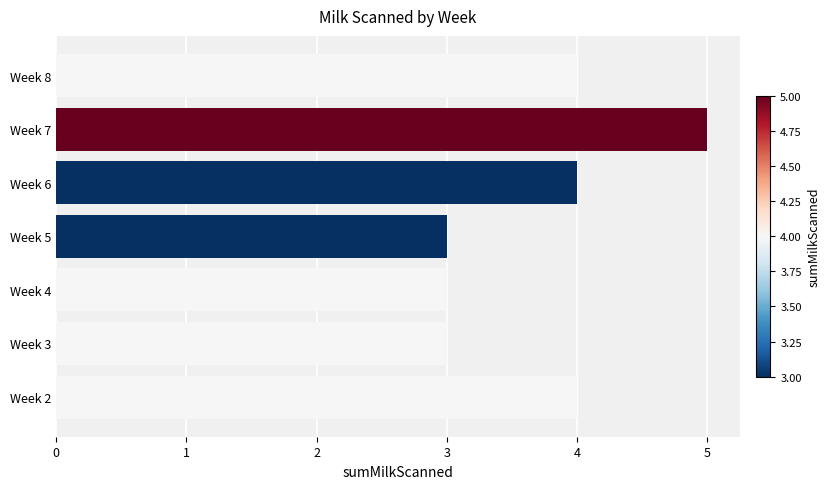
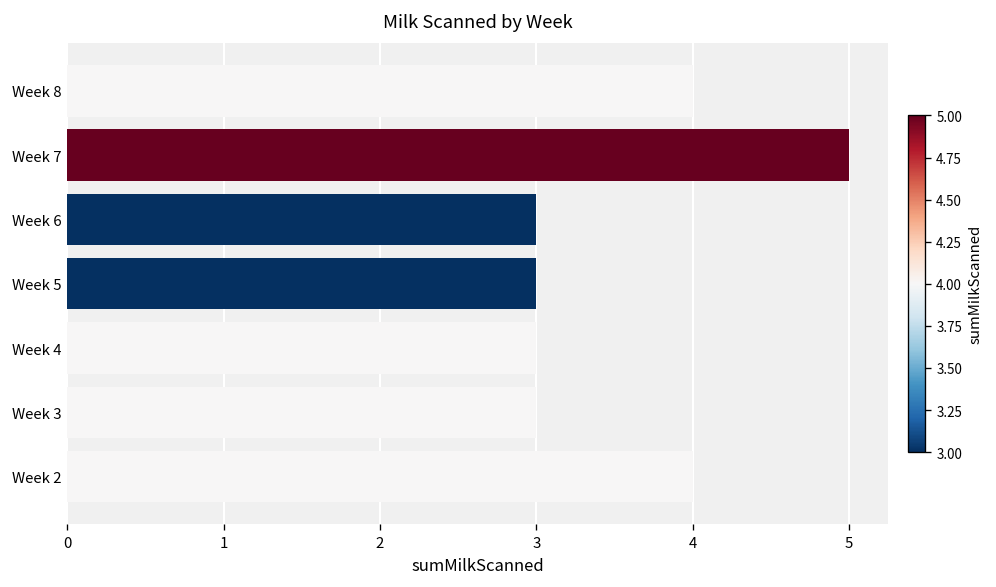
  {
    "Week 8": 4,
    "Week 7": 5,
-   "Week 6": 4,
+   "Week 6": 3,
    "Week 5": 3,
    "Week 4": 3,
    "Week 3": 3,
    "Week 2": 4
  }
